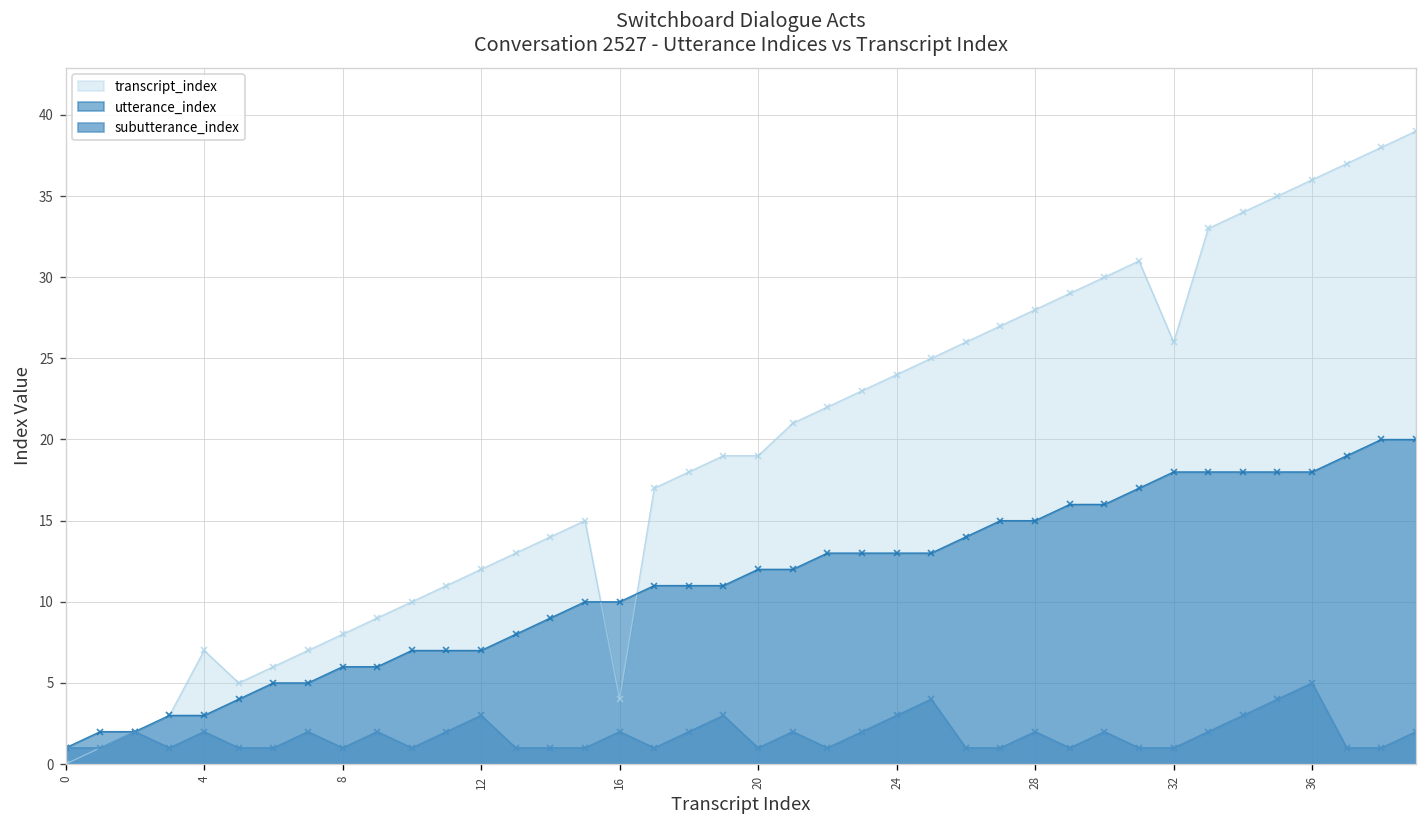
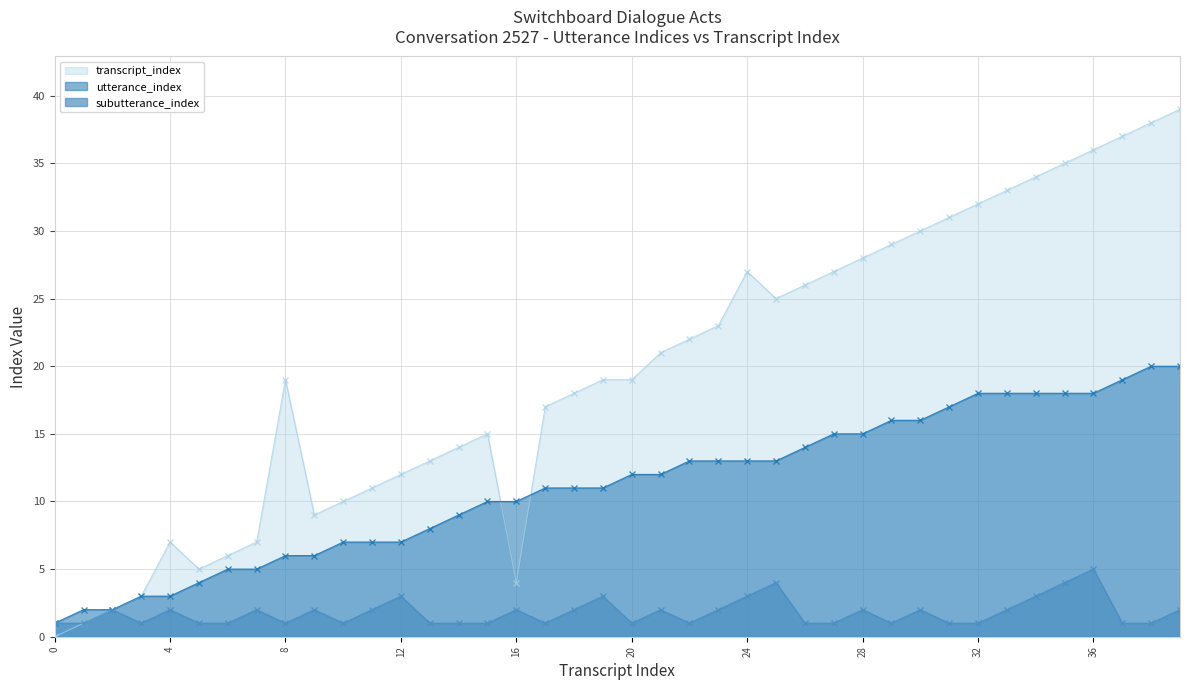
  {
    "transcript_index": {
      "0": 0,
      "4": 7,
-     "8": 8,
+     "8": 19,
      "12": 12,
      "16": 4,
      "20": 19,
-     "24": 24,
+     "24": 27,
      "28": 28,
-     "32": 26,
+     "32": 32,
      "36": 36
    }
  }
